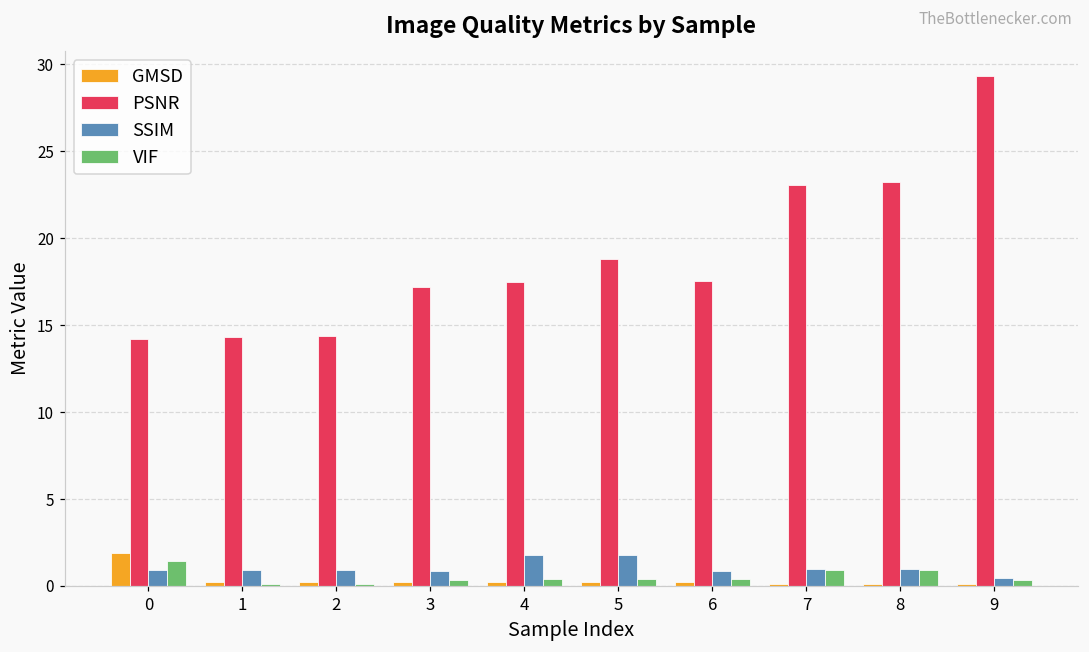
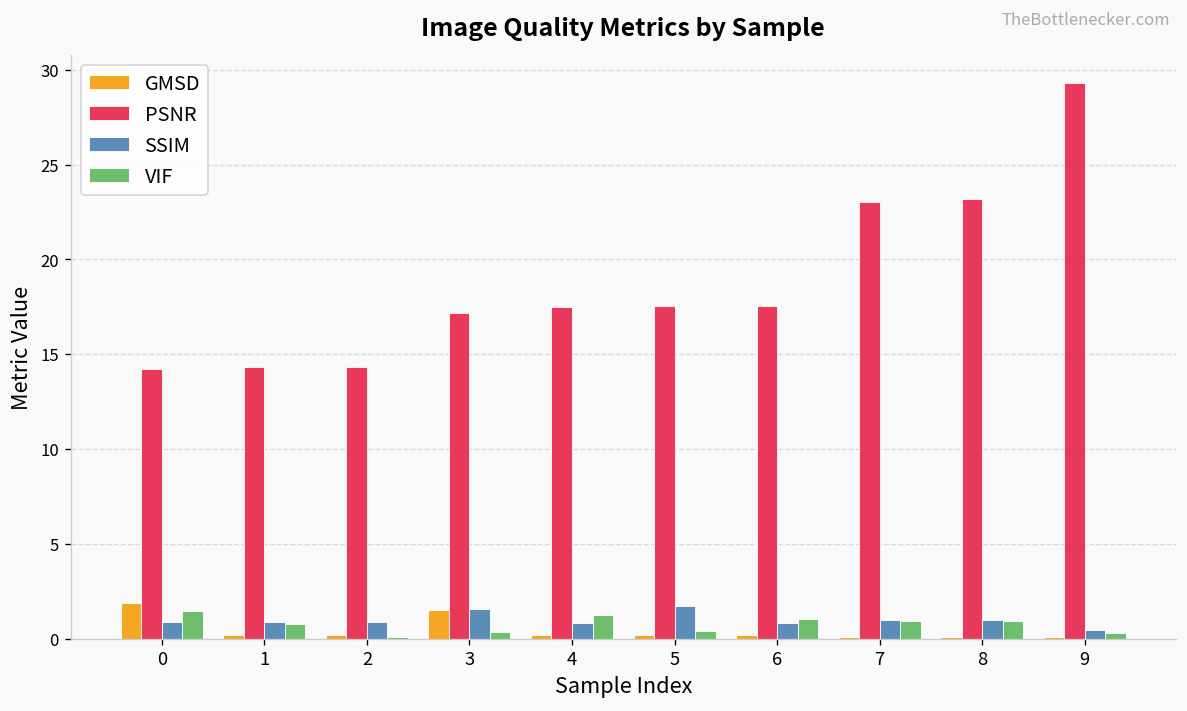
  {
    "GMSD": {
      "0": 1.9,
      "1": 0.2,
      "2": 0.2,
-     "3": 0.2,
+     "3": 1.5,
      "4": 0.2,
      "5": 0.2,
      "6": 0.2
    },
    "PSNR": {
      "0": 14.2,
      "1": 14.3,
      "2": 14.3,
      "3": 17.2,
      "4": 17.5,
-     "5": 18.8,
+     "5": 17.6,
      "6": 17.6,
      "7": 23.0,
      "8": 23.2,
      "9": 29.3
    },
    "SSIM": {
      "0": 0.9,
      "1": 0.9,
      "2": 0.9,
-     "3": 0.8,
-     "4": 1.7,
+     "3": 1.6,
+     "4": 0.8,
      "5": 1.7,
      "6": 0.8,
      "7": 1.0,
      "8": 1.0,
      "9": 0.5
    },
    "VIF": {
      "0": 1.4,
-     "1": 0.1,
+     "1": 0.8,
      "3": 0.4,
-     "4": 0.4,
+     "4": 1.2,
      "5": 0.4,
-     "6": 0.4,
+     "6": 1.0,
      "7": 0.9,
      "8": 0.9,
      "9": 0.3
    }
  }
